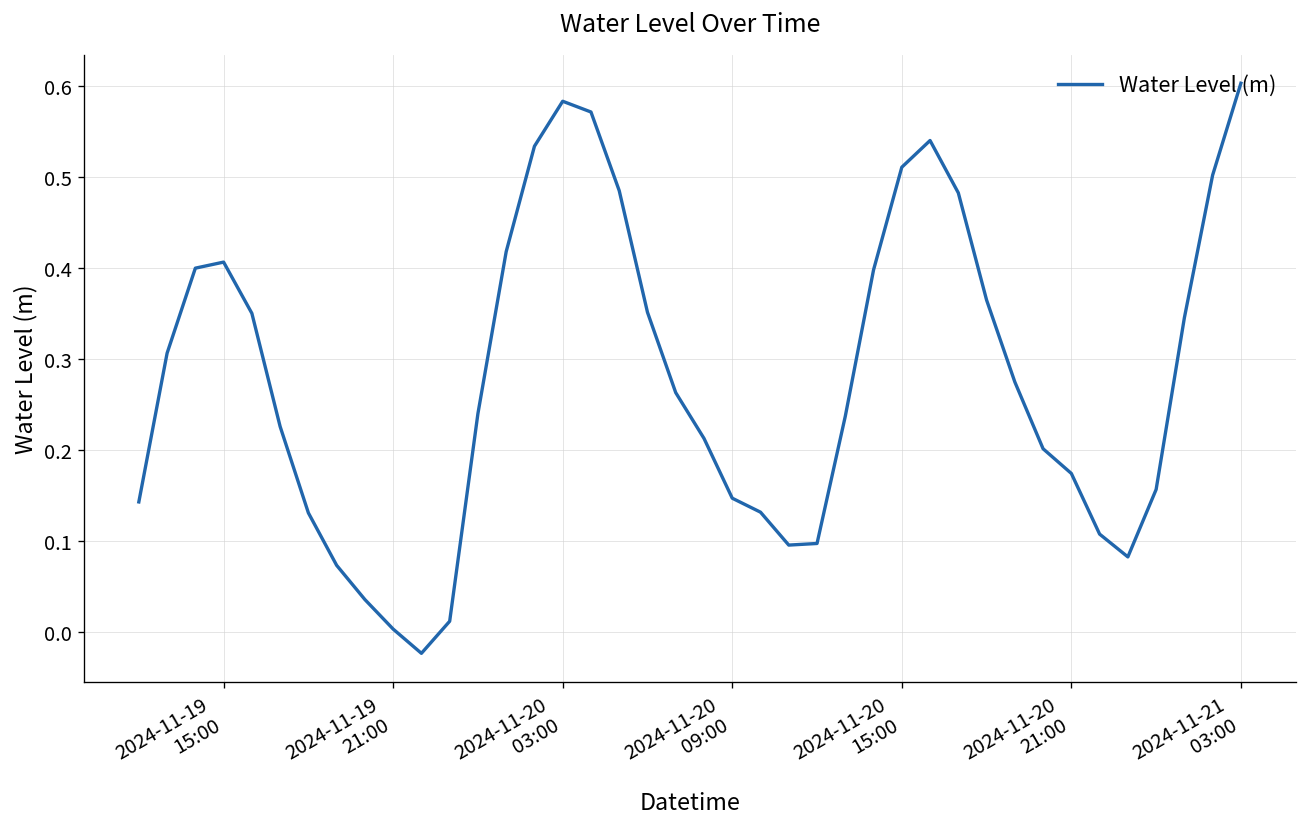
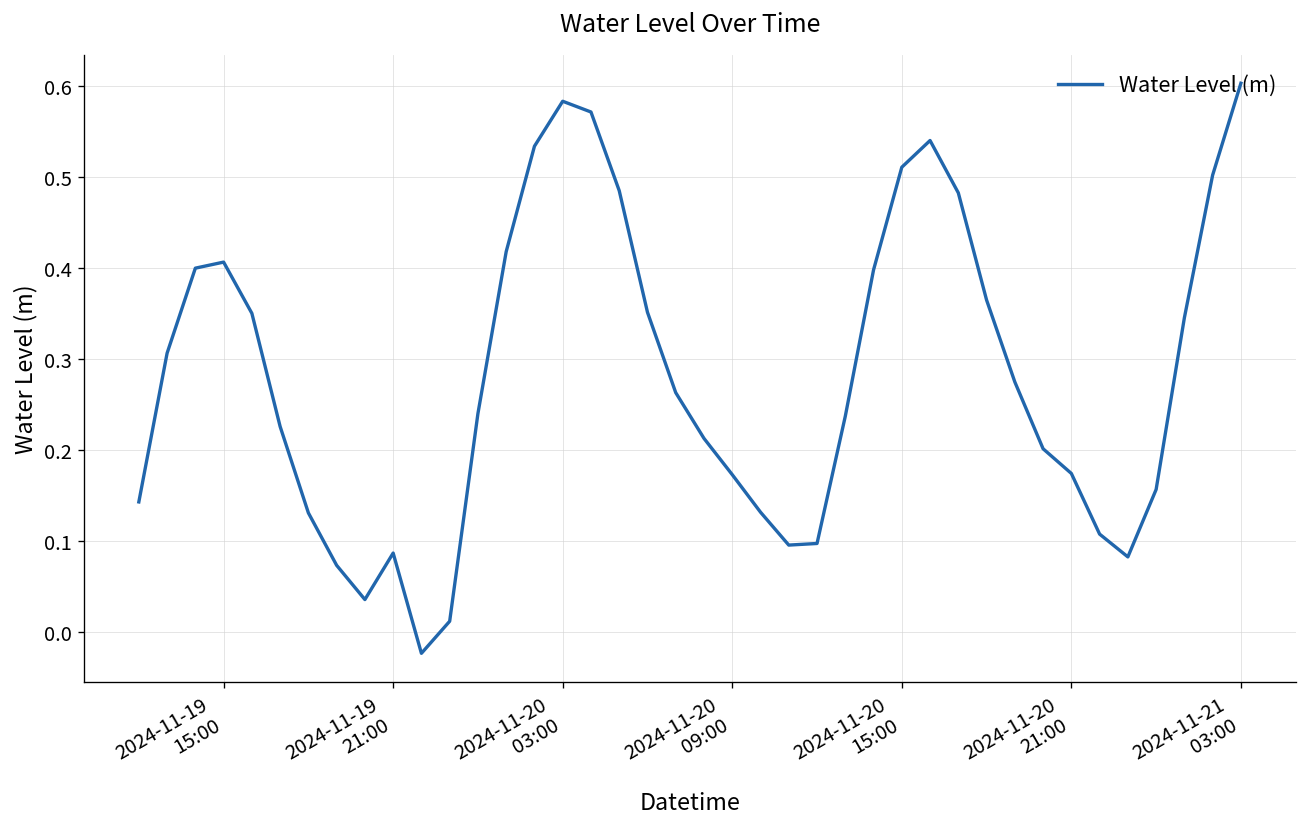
  {
    "2024-11-19 15:00": 0.41,
-   "2024-11-19 21:00": 0.00,
+   "2024-11-19 21:00": 0.09,
    "2024-11-20 03:00": 0.58,
-   "2024-11-20 09:00": 0.15,
+   "2024-11-20 09:00": 0.17,
    "2024-11-20 15:00": 0.51,
    "2024-11-20 21:00": 0.17,
    "2024-11-21 03:00": 0.60
  }
